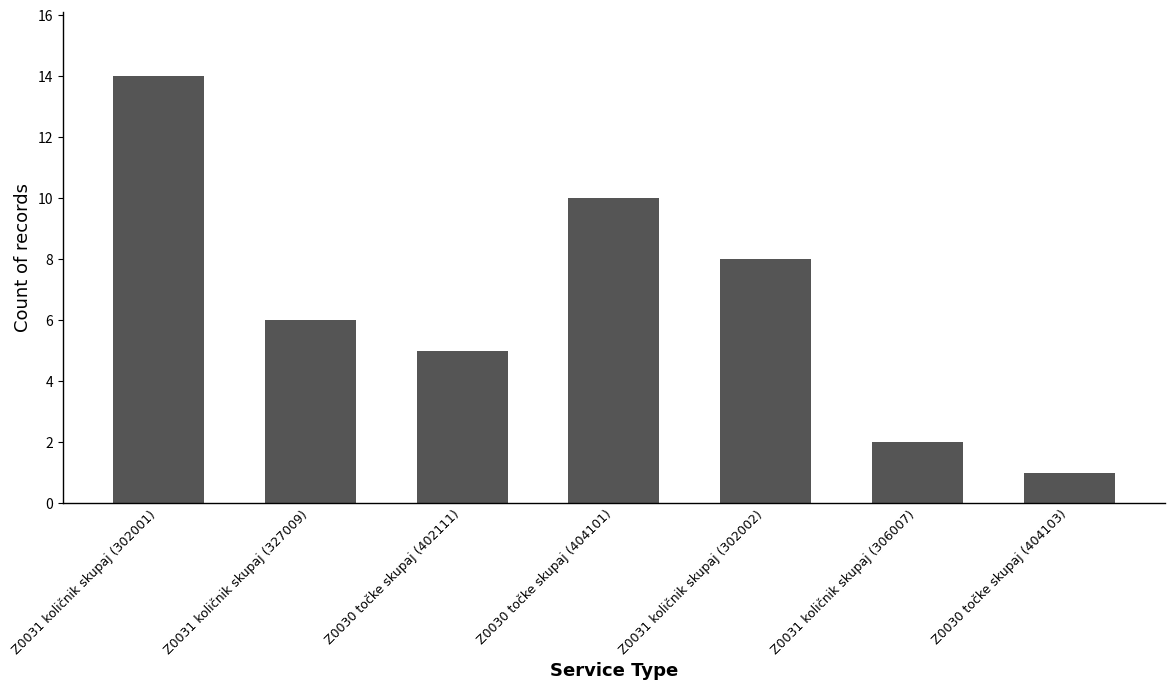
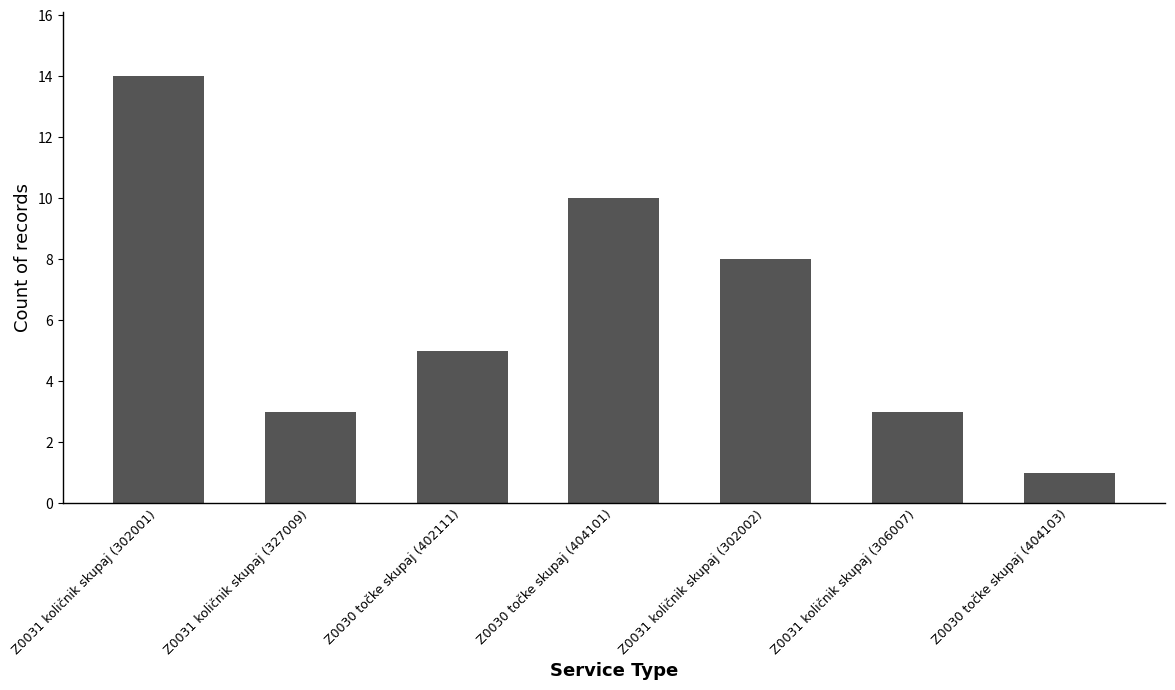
  {
    "Z0031 količnik skupaj (302001)": 14,
-   "Z0031 količnik skupaj (327009)": 6,
+   "Z0031 količnik skupaj (327009)": 3,
    "Z0030 točke skupaj (402111)": 5,
    "Z0030 točke skupaj (404101)": 10,
    "Z0031 količnik skupaj (302002)": 8,
-   "Z0031 količnik skupaj (306007)": 2,
+   "Z0031 količnik skupaj (306007)": 3,
    "Z0030 točke skupaj (404103)": 1
  }
